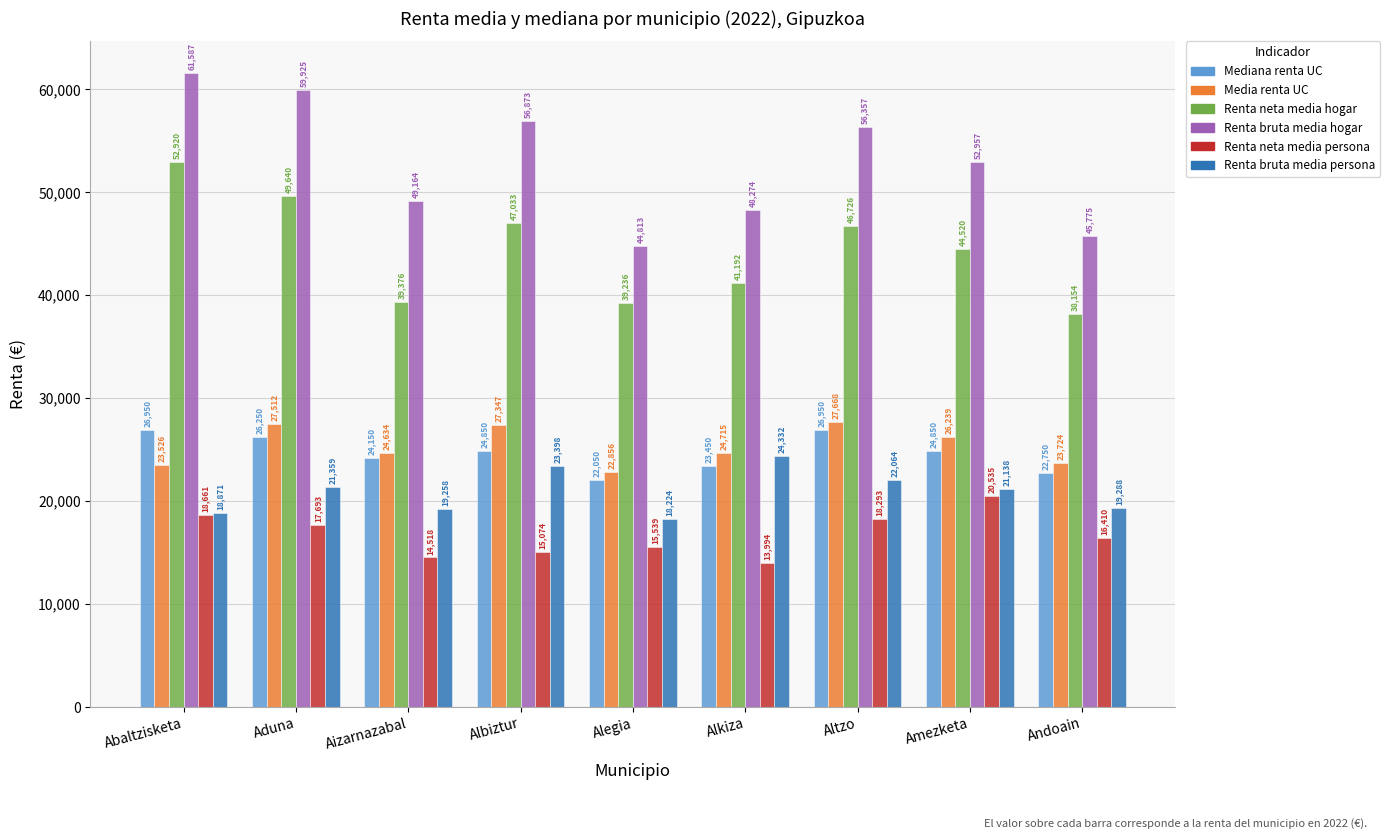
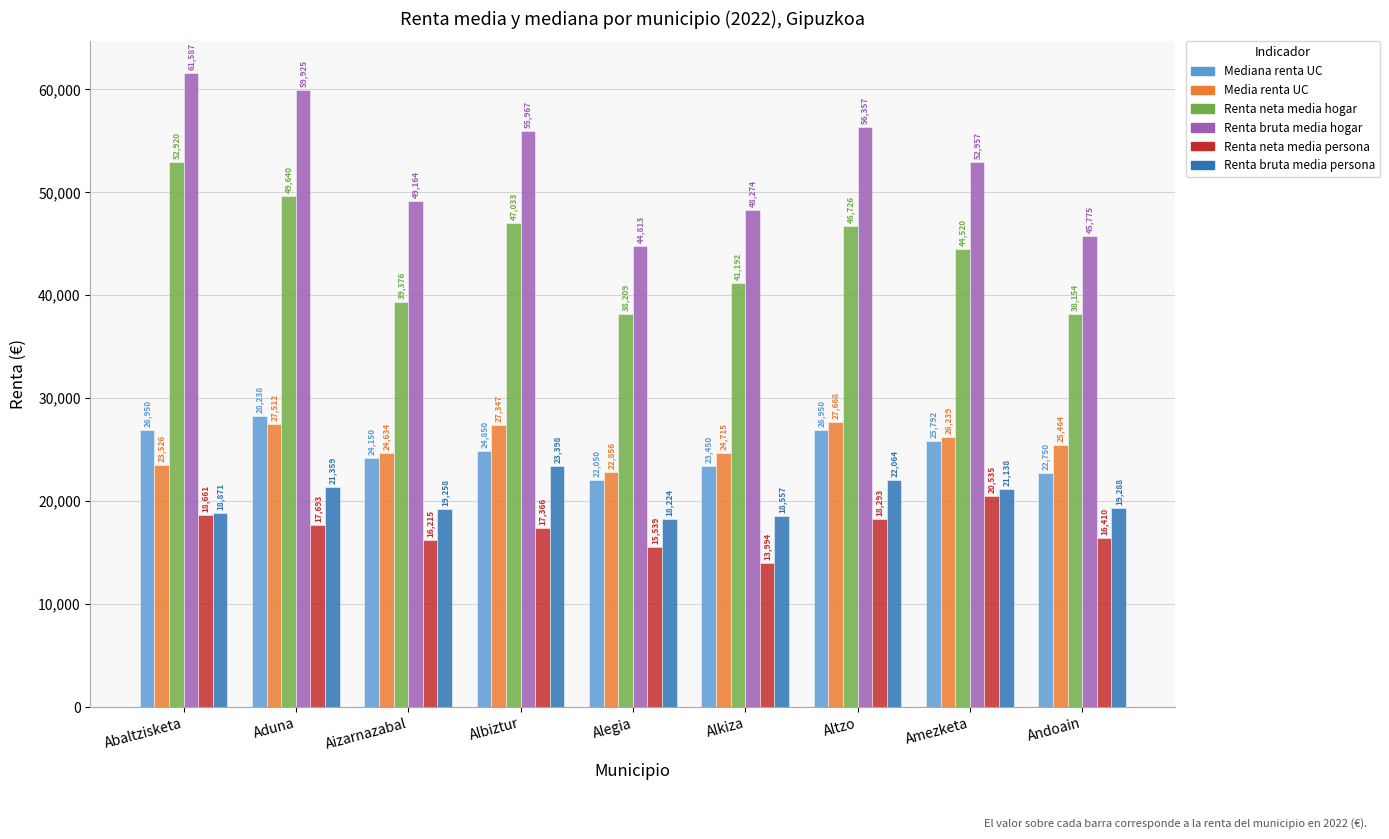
  {
    "Mediana renta UC": {
      "Abaltzisketa": "26,950",
-     "Aduna": "26,250",
+     "Aduna": "28,238",
      "Aizarnazabal": "24,150",
      "Albiztur": "24,850",
      "Alegia": "22,050",
      "Alkiza": "23,450",
      "Altzo": "26,950",
-     "Amezketa": "24,850",
+     "Amezketa": "25,792",
      "Andoain": "22,750"
    },
    "Media renta UC": {
      "Abaltzisketa": "23,526",
      "Aduna": "27,512",
      "Aizarnazabal": "24,634",
      "Albiztur": "27,347",
      "Alegia": "22,856",
      "Alkiza": "24,715",
      "Altzo": "27,668",
      "Amezketa": "26,239",
-     "Andoain": "23,724"
+     "Andoain": "25,464"
    },
    "Renta neta media hogar": {
      "Abaltzisketa": "52,920",
      "Aduna": "49,640",
      "Aizarnazabal": "39,376",
      "Albiztur": "47,033",
-     "Alegia": "39,236",
+     "Alegia": "38,209",
      "Alkiza": "41,192",
      "Altzo": "46,726",
      "Amezketa": "44,520",
      "Andoain": "38,154"
    },
    "Renta bruta media hogar": {
      "Abaltzisketa": "61,587",
      "Aduna": "59,925",
      "Aizarnazabal": "49,164",
-     "Albiztur": "56,873",
+     "Albiztur": "55,967",
      "Alegia": "44,813",
      "Alkiza": "48,274",
      "Altzo": "56,357",
      "Amezketa": "52,957",
      "Andoain": "45,775"
    },
    "Renta neta media persona": {
      "Abaltzisketa": "18,661",
      "Aduna": "17,693",
-     "Aizarnazabal": "14,518",
-     "Albiztur": "15,074",
+     "Aizarnazabal": "16,215",
+     "Albiztur": "17,366",
      "Alegia": "15,539",
      "Alkiza": "13,994",
      "Altzo": "18,293",
      "Amezketa": "20,535",
      "Andoain": "16,410"
    },
    "Renta bruta media persona": {
      "Abaltzisketa": "18,871",
      "Aduna": "21,359",
      "Aizarnazabal": "19,258",
      "Albiztur": "23,398",
      "Alegia": "18,224",
-     "Alkiza": "24,332",
+     "Alkiza": "18,557",
      "Altzo": "22,064",
      "Amezketa": "21,138",
      "Andoain": "19,288"
    }
  }
